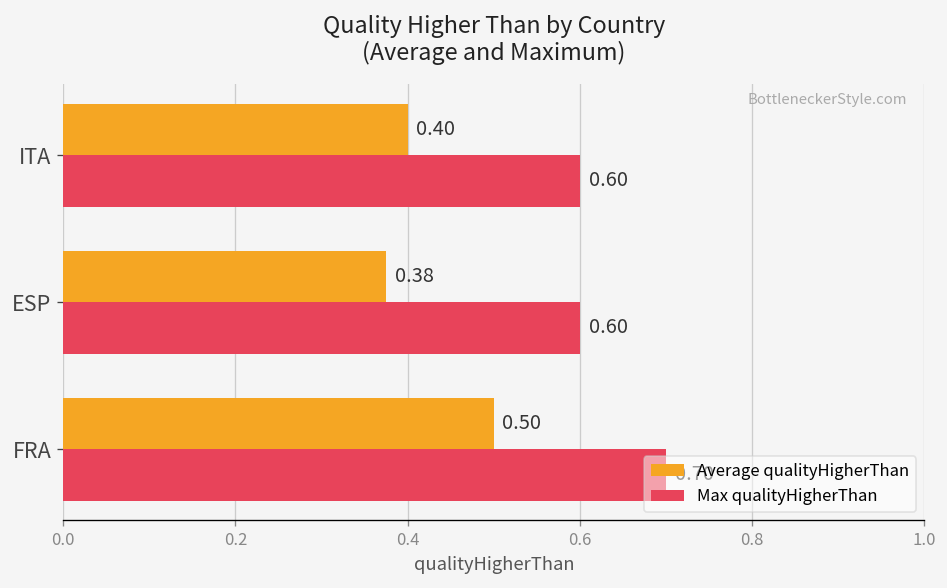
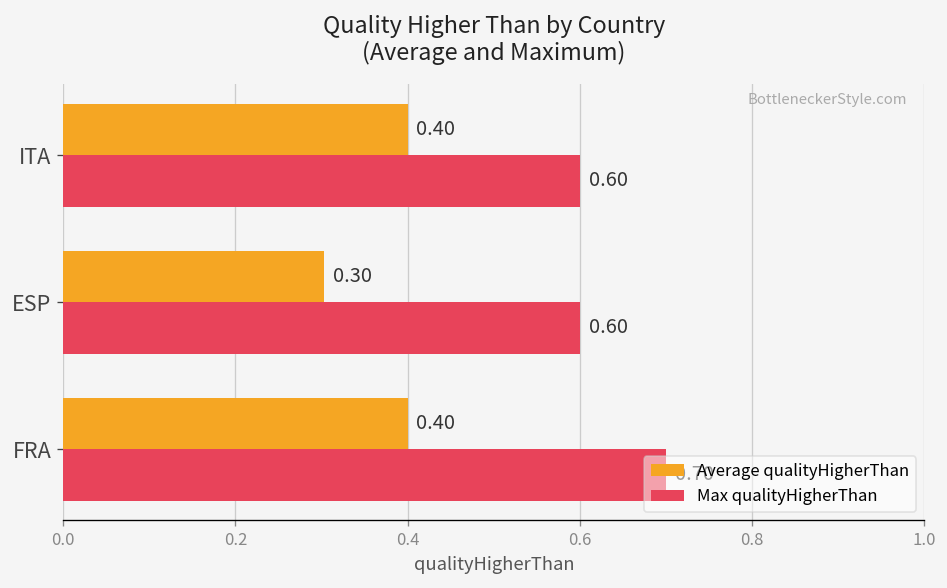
  {
    "Average qualityHigherThan": {
      "ITA": 0.40,
-     "ESP": 0.38,
-     "FRA": 0.50
+     "ESP": 0.30,
+     "FRA": 0.40
    },
    "Max qualityHigherThan": {
      "ITA": 0.60,
      "ESP": 0.60
    }
  }
